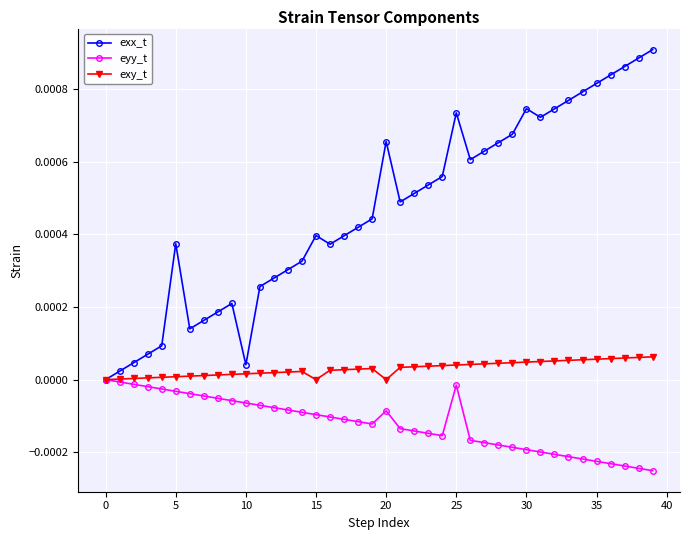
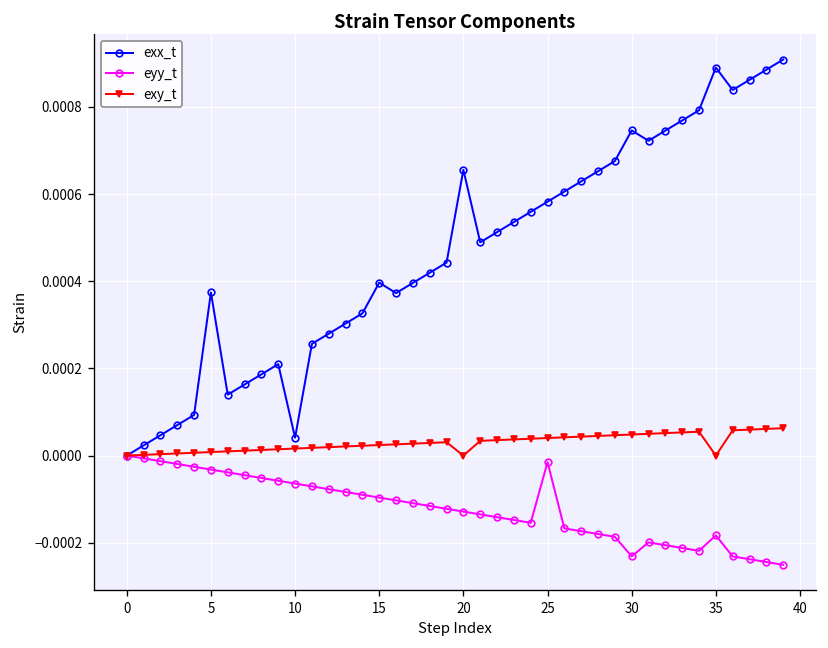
  {
    "exx_t": {
      "5": 0.00037,
      "10": 0.00004,
      "15": 0.00040,
      "20": 0.00066,
-     "25": 0.00073,
+     "25": 0.00058,
      "30": 0.00075,
-     "35": 0.00082
+     "35": 0.00089
    },
    "eyy_t": {
      "5": -0.00003,
      "10": -0.00006,
      "15": -0.00010,
-     "20": -0.00009,
+     "20": -0.00013,
      "25": -0.00002,
-     "30": -0.00019,
-     "35": -0.00022
+     "30": -0.00023,
+     "35": -0.00018
    },
    "exy_t": {
      "5": 0.00001,
      "10": 0.00002,
-     "15": 0.00000,
+     "15": 0.00002,
      "20": 0.00000,
      "25": 0.00004,
      "30": 0.00005,
-     "35": 0.0001
+     "35": 0.0000
    }
  }
